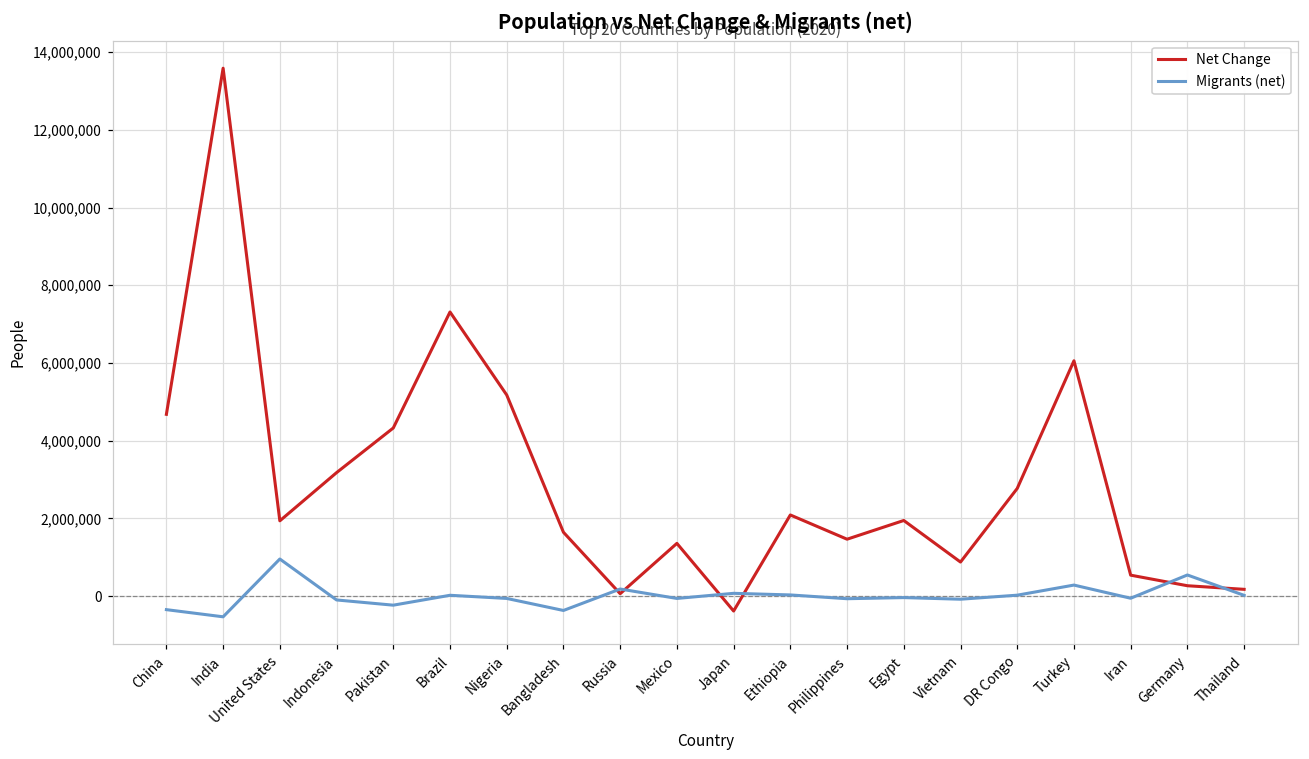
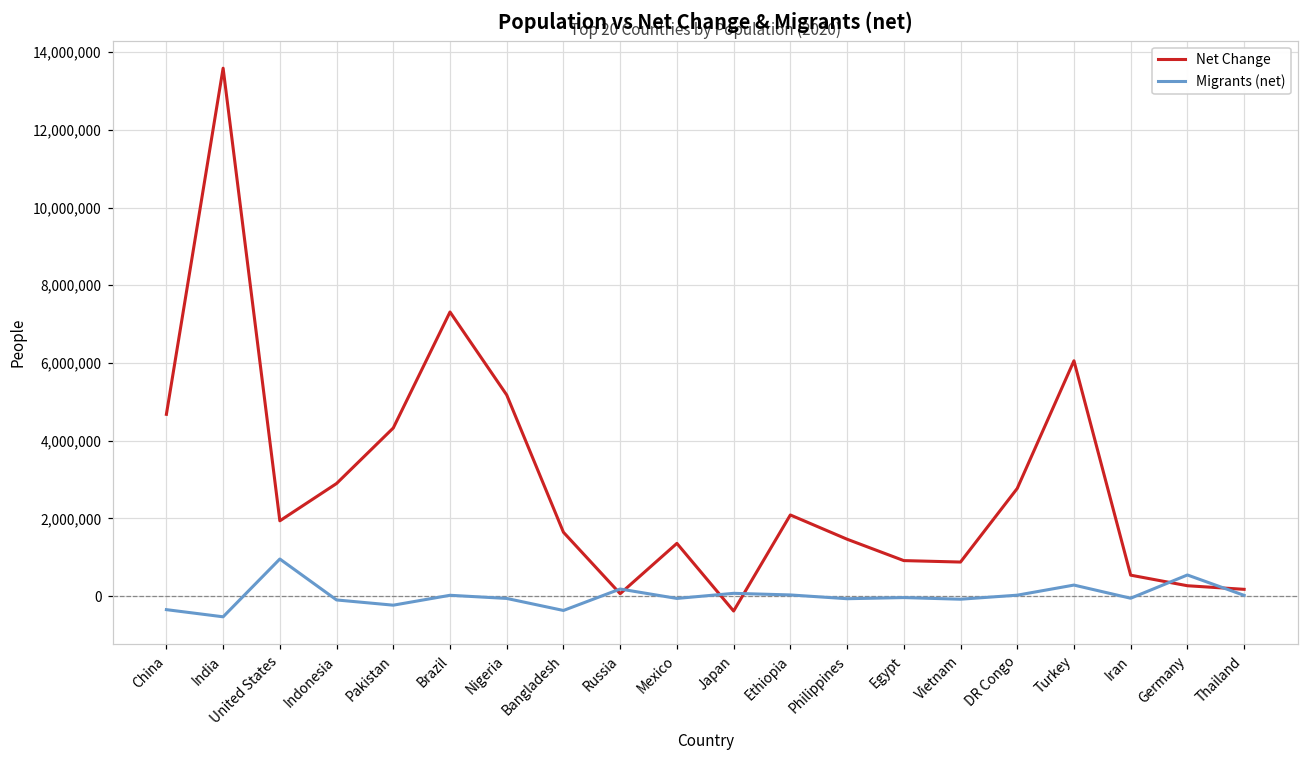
  {
    "Net Change": {
      "China": "4,700,000",
      "India": "13,600,000",
      "United States": "1,900,000",
-     "Indonesia": "3,200,000",
+     "Indonesia": "2,900,000",
      "Pakistan": "4,300,000",
      "Brazil": "7,300,000",
      "Nigeria": "5,200,000",
      "Bangladesh": "1,600,000",
      "Russia": "100,000",
      "Mexico": "1,400,000",
      "Japan": "-400,000",
      "Ethiopia": "2,100,000",
      "Philippines": "1,500,000",
-     "Egypt": "1,900,000",
+     "Egypt": "900,000",
      "Vietnam": "900,000",
      "DR Congo": "2,800,000",
      "Turkey": "6,100,000",
      "Iran": "500,000",
      "Germany": "300,000",
      "Thailand": "200,000"
    },
    "Migrants (net)": {
      "China": "-300,000",
      "India": "-500,000",
      "United States": "1,000,000",
      "Indonesia": "-100,000",
      "Pakistan": "-200,000",
      "Brazil": "0",
      "Nigeria": "-100,000",
      "Bangladesh": "-400,000",
      "Russia": "200,000",
      "Mexico": "-100,000",
      "Japan": "100,000",
      "Ethiopia": "0",
      "Philippines": "-100,000",
      "Egypt": "0",
      "Vietnam": "-100,000",
      "DR Congo": "0",
      "Turkey": "300,000",
      "Iran": "-100,000",
      "Germany": "500,000",
      "Thailand": "0"
    }
  }
